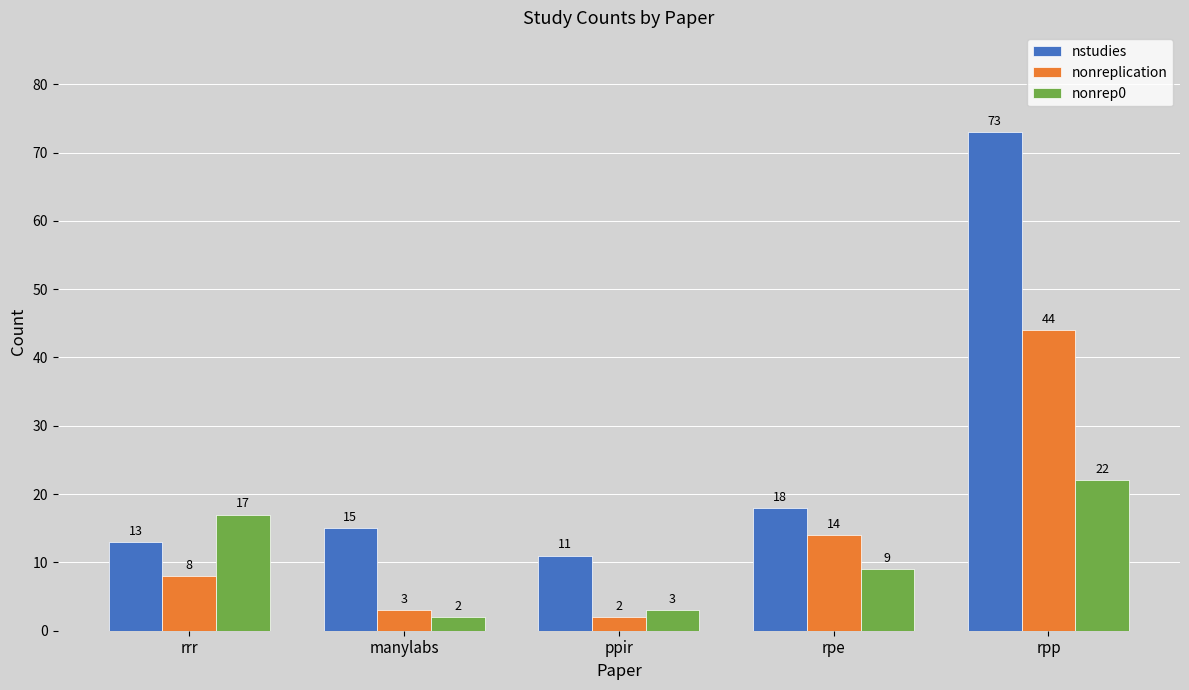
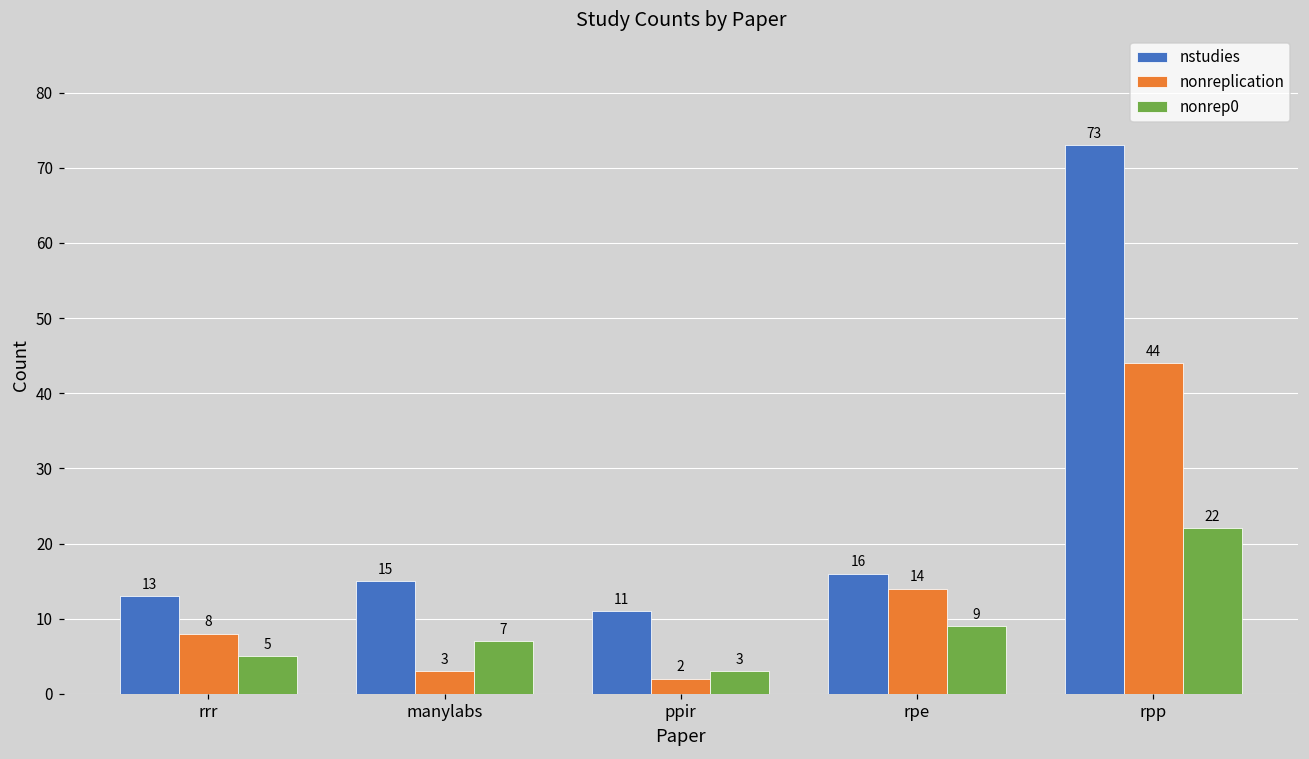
  {
    "nstudies": {
      "rrr": 13,
      "manylabs": 15,
      "ppir": 11,
-     "rpe": 18,
+     "rpe": 16,
      "rpp": 73
    },
    "nonreplication": {
      "rrr": 8,
      "manylabs": 3,
      "ppir": 2,
      "rpe": 14,
      "rpp": 44
    },
    "nonrep0": {
-     "rrr": 17,
-     "manylabs": 2,
+     "rrr": 5,
+     "manylabs": 7,
      "ppir": 3,
      "rpe": 9,
      "rpp": 22
    }
  }
